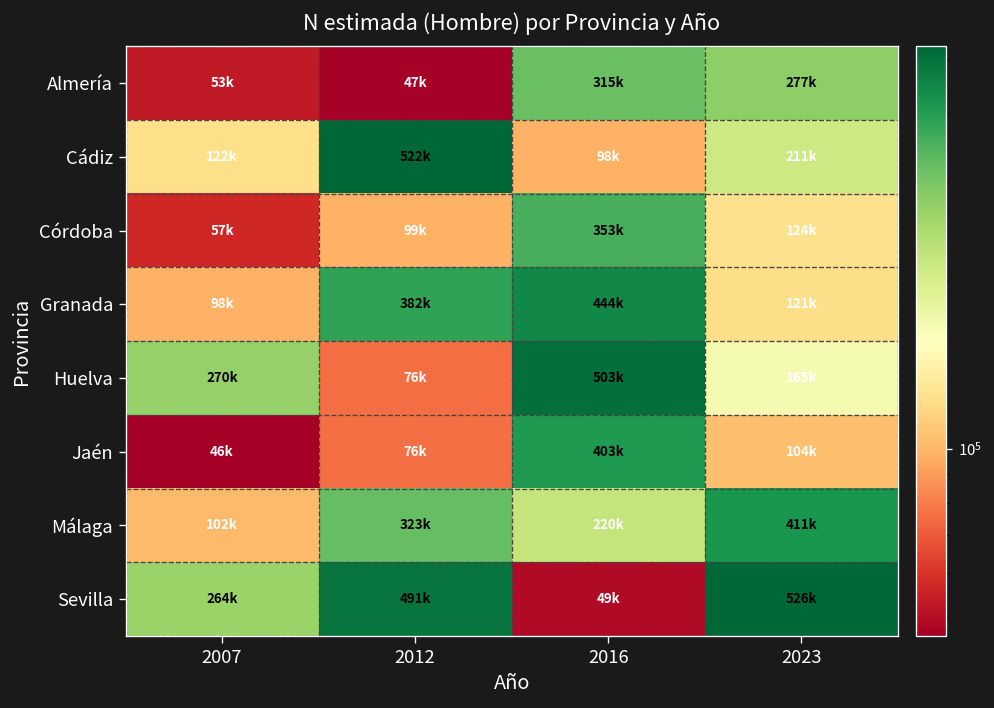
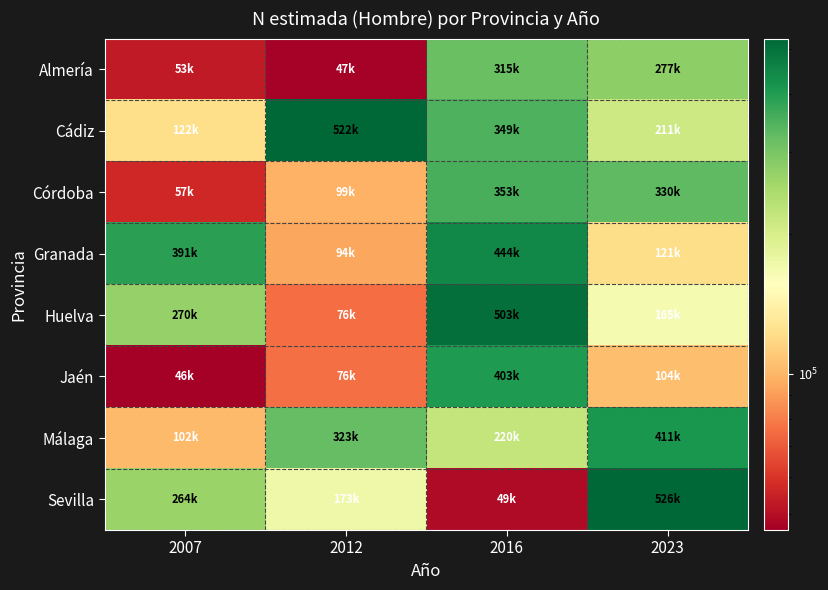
  {
    "Almería": {
      "2007": "53k",
      "2012": "47k",
      "2016": "315k",
      "2023": "277k"
    },
    "Cádiz": {
      "2007": "122k",
      "2012": "522k",
-     "2016": "98k",
+     "2016": "349k",
      "2023": "211k"
    },
    "Córdoba": {
      "2007": "57k",
      "2012": "99k",
      "2016": "353k",
-     "2023": "124k"
+     "2023": "330k"
    },
    "Granada": {
-     "2007": "98k",
-     "2012": "382k",
+     "2007": "391k",
+     "2012": "94k",
      "2016": "444k",
      "2023": "121k"
    },
    "Huelva": {
      "2007": "270k",
      "2012": "76k",
      "2016": "503k",
      "2023": "165k"
    },
    "Jaén": {
      "2007": "46k",
      "2012": "76k",
      "2016": "403k",
      "2023": "104k"
    },
    "Málaga": {
      "2007": "102k",
      "2012": "323k",
      "2016": "220k",
      "2023": "411k"
    },
    "Sevilla": {
      "2007": "264k",
-     "2012": "491k",
+     "2012": "173k",
      "2016": "49k",
      "2023": "526k"
    }
  }
